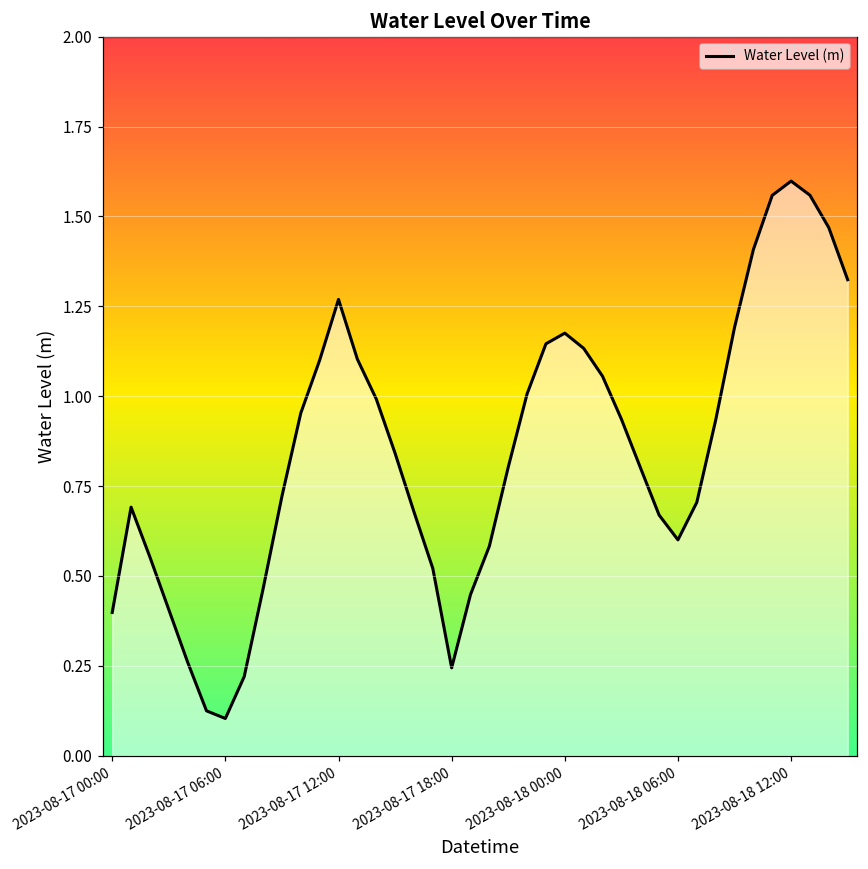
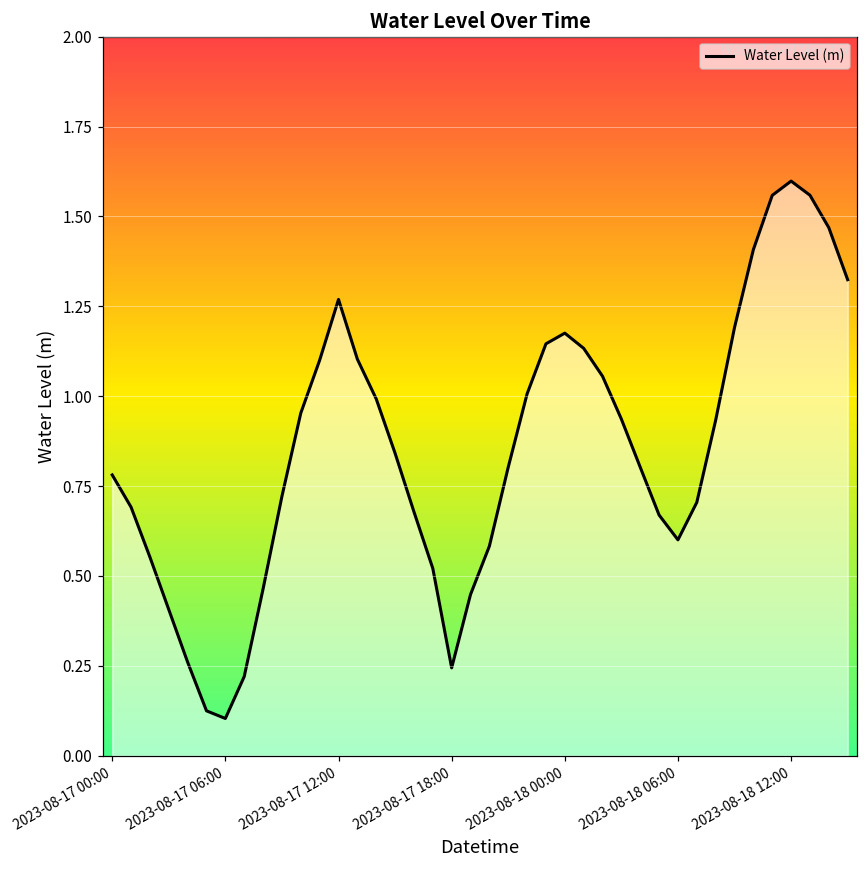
  {
-   "2023-08-17 00:00": 0.40,
+   "2023-08-17 00:00": 0.78,
    "2023-08-17 06:00": 0.10,
    "2023-08-17 12:00": 1.27,
    "2023-08-17 18:00": 0.24,
    "2023-08-18 00:00": 1.18,
    "2023-08-18 06:00": 0.60,
    "2023-08-18 12:00": 1.60
  }
